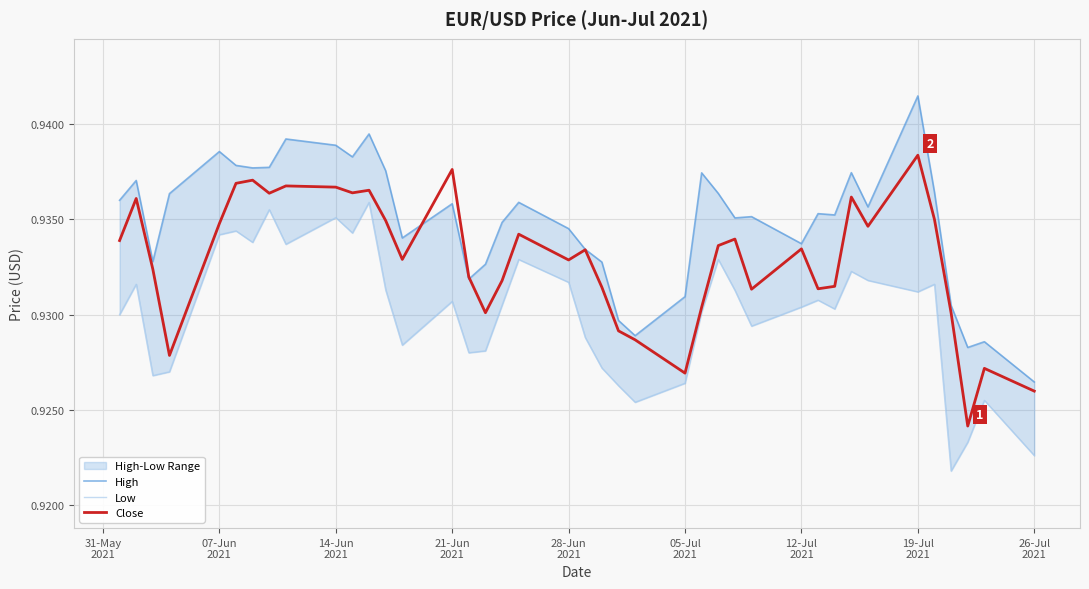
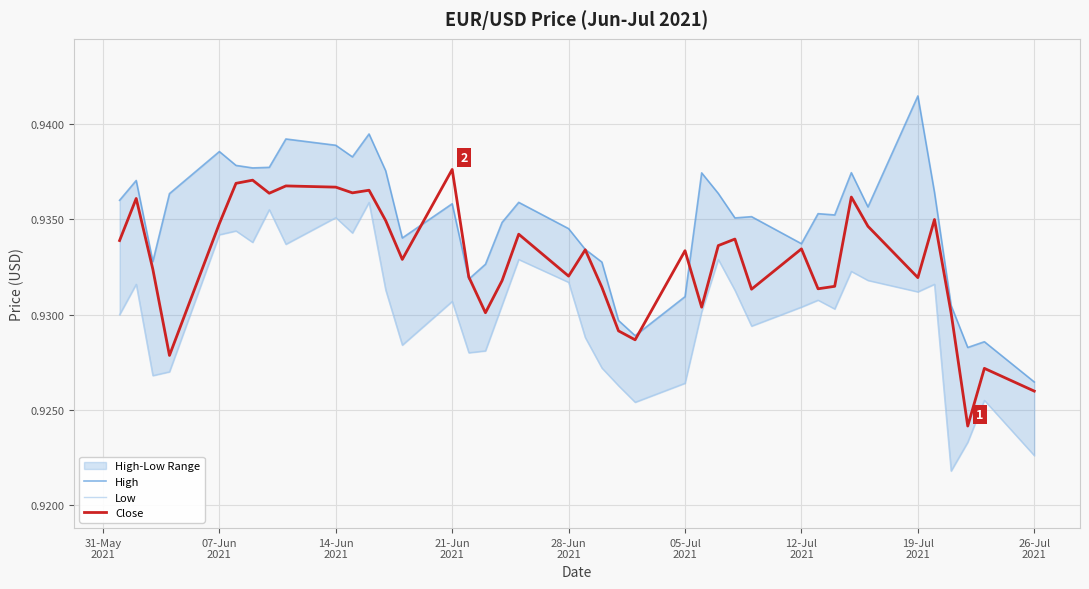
  {
    "Close": {
      "07-Jun 2021": 0.9348,
      "14-Jun 2021": 0.9367,
      "21-Jun 2021": 0.9376,
-     "28-Jun 2021": 0.9329,
-     "05-Jul 2021": 0.9269,
+     "28-Jun 2021": 0.9320,
+     "05-Jul 2021": 0.9334,
      "12-Jul 2021": 0.9335,
-     "19-Jul 2021": 0.9384,
+     "19-Jul 2021": 0.9319,
      "26-Jul 2021": 0.9260
    }
  }
